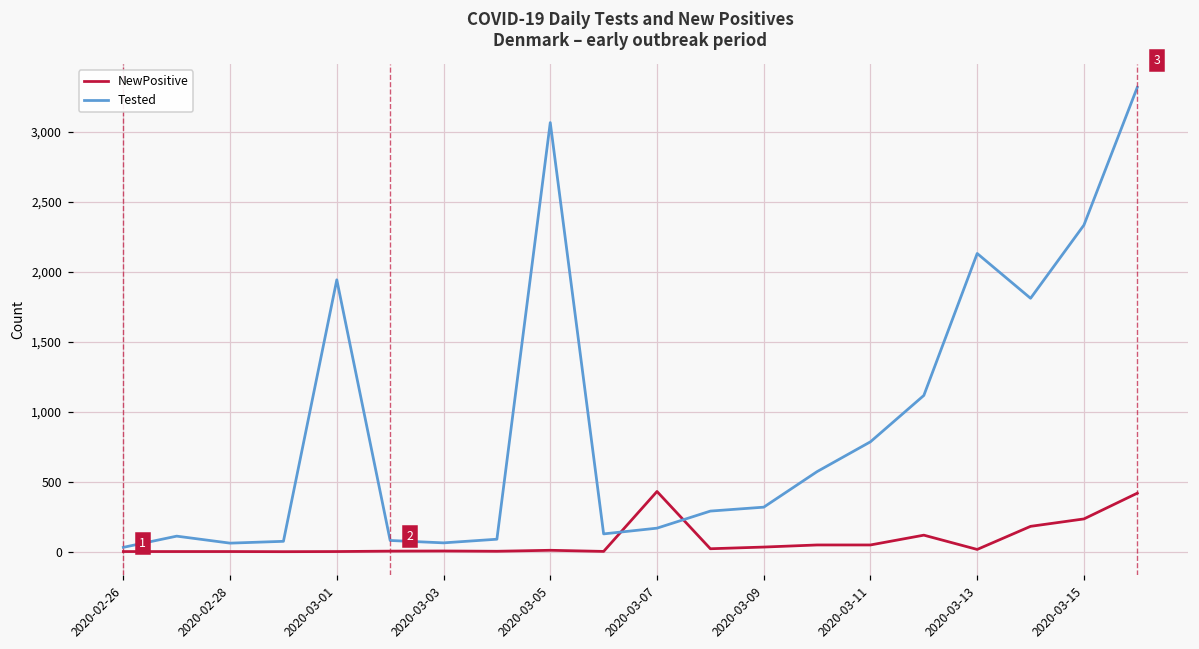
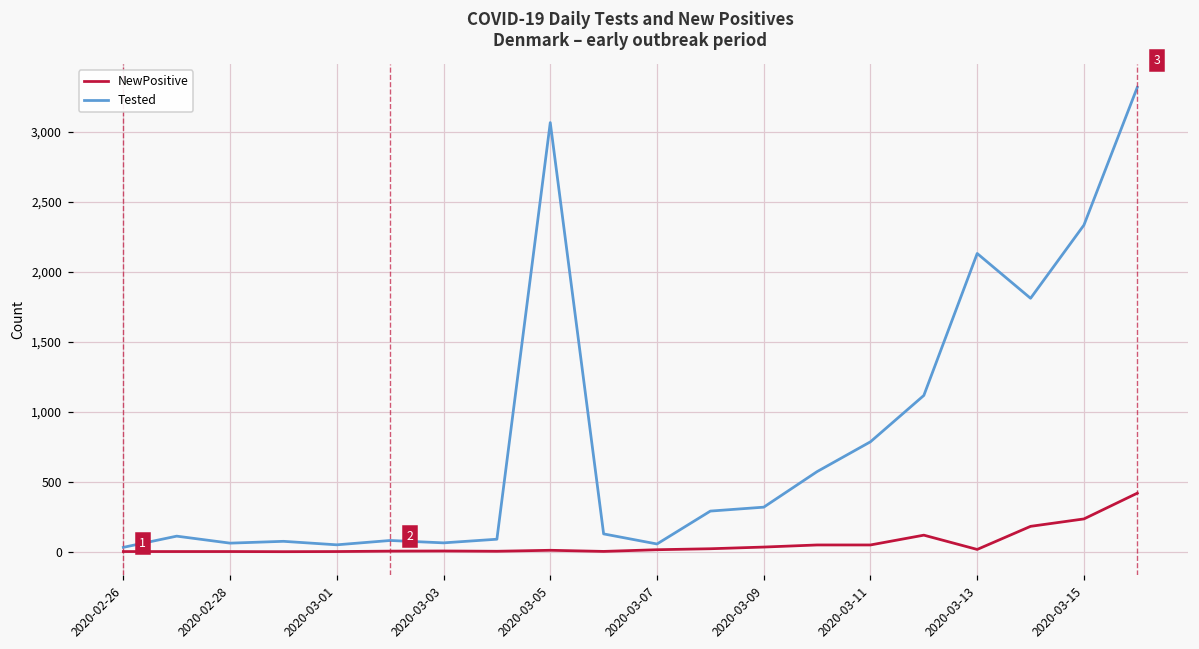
  {
    "NewPositive": {
      "2020-02-28": "0",
      "2020-03-01": "0",
      "2020-03-03": "10",
      "2020-03-05": "10",
-     "2020-03-07": "430",
+     "2020-03-07": "10",
      "2020-03-09": "30",
      "2020-03-11": "50",
      "2020-03-13": "20",
      "2020-03-15": "230"
    },
    "Tested": {
      "2020-02-28": "60",
-     "2020-03-01": "1,940",
+     "2020-03-01": "50",
      "2020-03-03": "60",
      "2020-03-05": "3,070",
-     "2020-03-07": "170",
+     "2020-03-07": "60",
      "2020-03-09": "320",
      "2020-03-11": "790",
      "2020-03-13": "2,130",
      "2020-03-15": "2,330"
    }
  }
